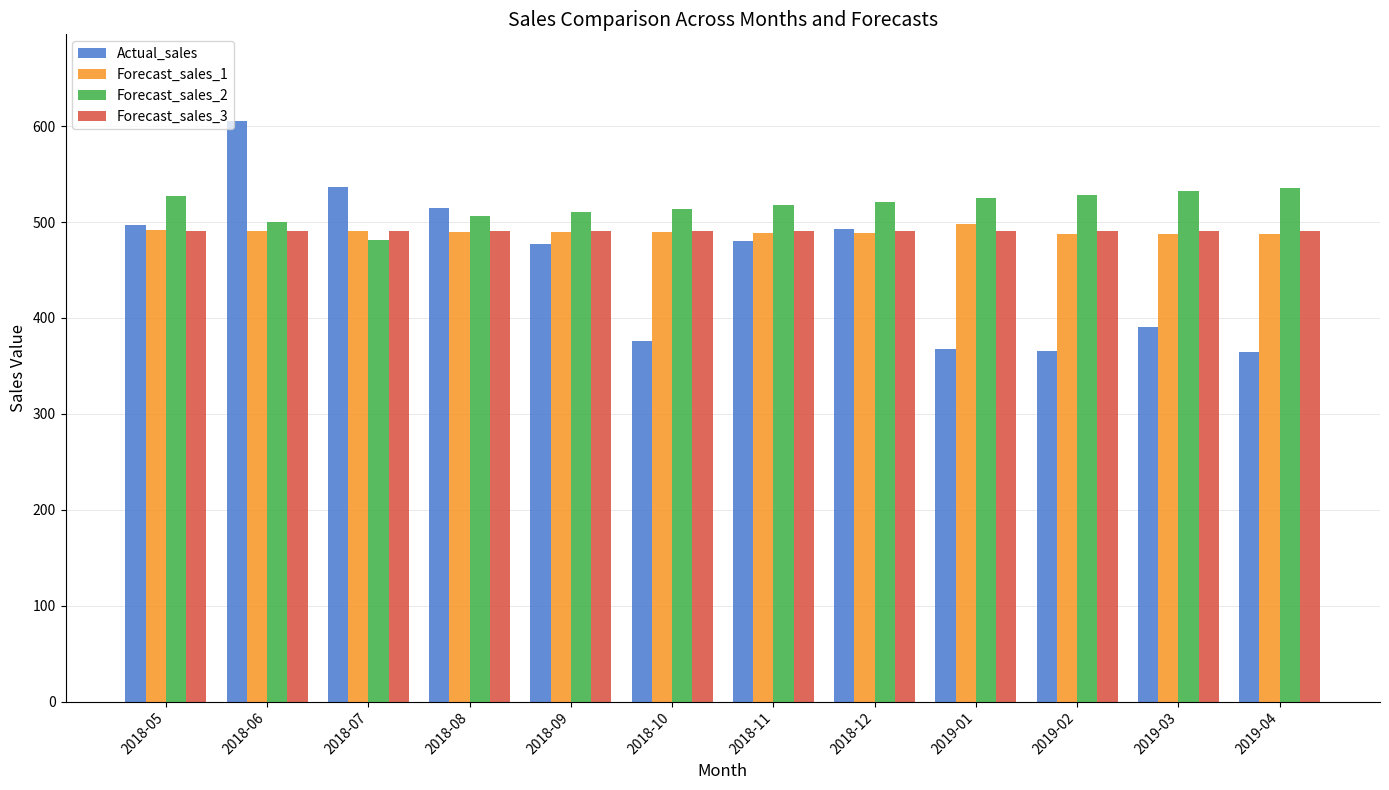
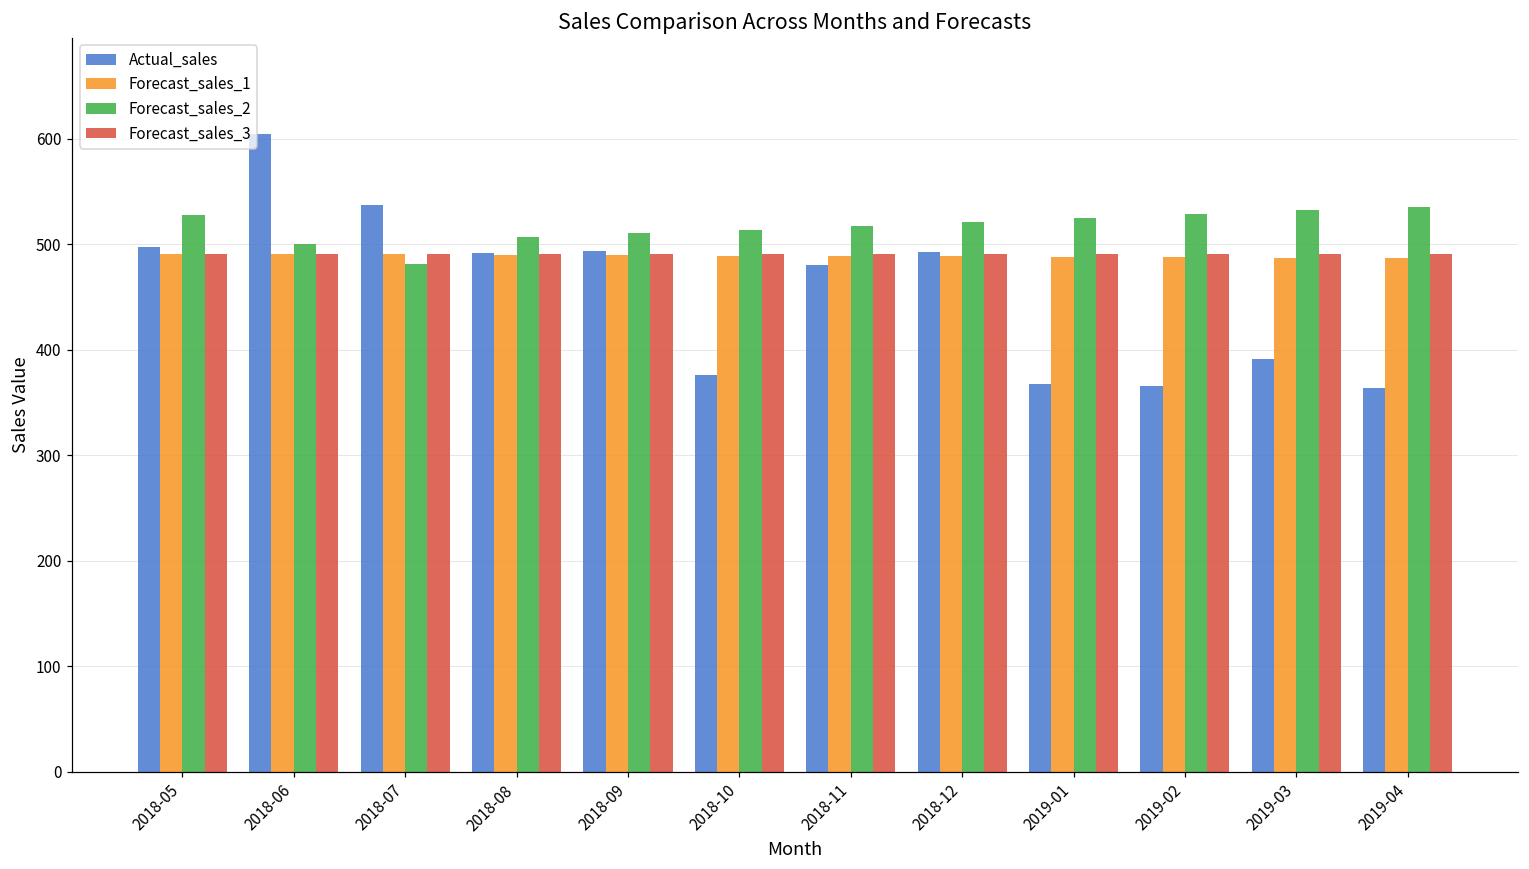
  {
    "Actual_sales": {
      "2018-05": 500,
      "2018-06": 610,
      "2018-07": 540,
-     "2018-08": 520,
-     "2018-09": 480,
+     "2018-08": 490,
+     "2018-09": 490,
      "2018-10": 380,
      "2018-11": 480,
      "2018-12": 490,
      "2019-01": 370,
      "2019-02": 370,
      "2019-03": 390,
      "2019-04": 360
    },
    "Forecast_sales_1": {
      "2018-05": 490,
      "2018-06": 490,
      "2018-07": 490,
      "2018-08": 490,
      "2018-09": 490,
      "2018-10": 490,
      "2018-11": 490,
      "2018-12": 490,
-     "2019-01": 500,
+     "2019-01": 490,
      "2019-02": 490,
      "2019-03": 490,
      "2019-04": 490
    },
    "Forecast_sales_2": {
      "2018-05": 530,
      "2018-06": 500,
      "2018-07": 480,
      "2018-08": 510,
      "2018-09": 510,
      "2018-10": 510,
      "2018-11": 520,
      "2018-12": 520,
      "2019-01": 520,
      "2019-02": 530,
      "2019-03": 530,
      "2019-04": 540
    },
    "Forecast_sales_3": {
      "2018-05": 490,
      "2018-06": 490,
      "2018-07": 490,
      "2018-08": 490,
      "2018-09": 490,
      "2018-10": 490,
      "2018-11": 490,
      "2018-12": 490,
      "2019-01": 490,
      "2019-02": 490,
      "2019-03": 490,
      "2019-04": 490
    }
  }
